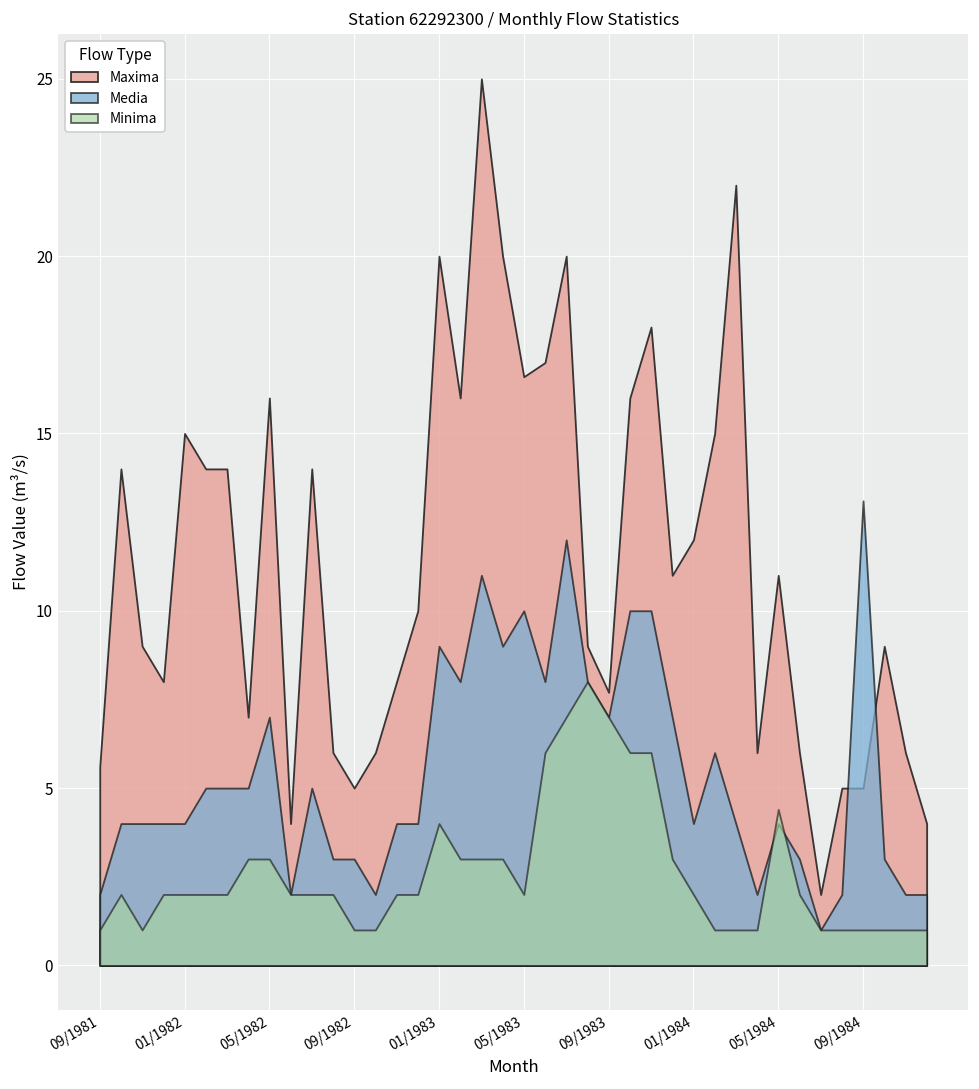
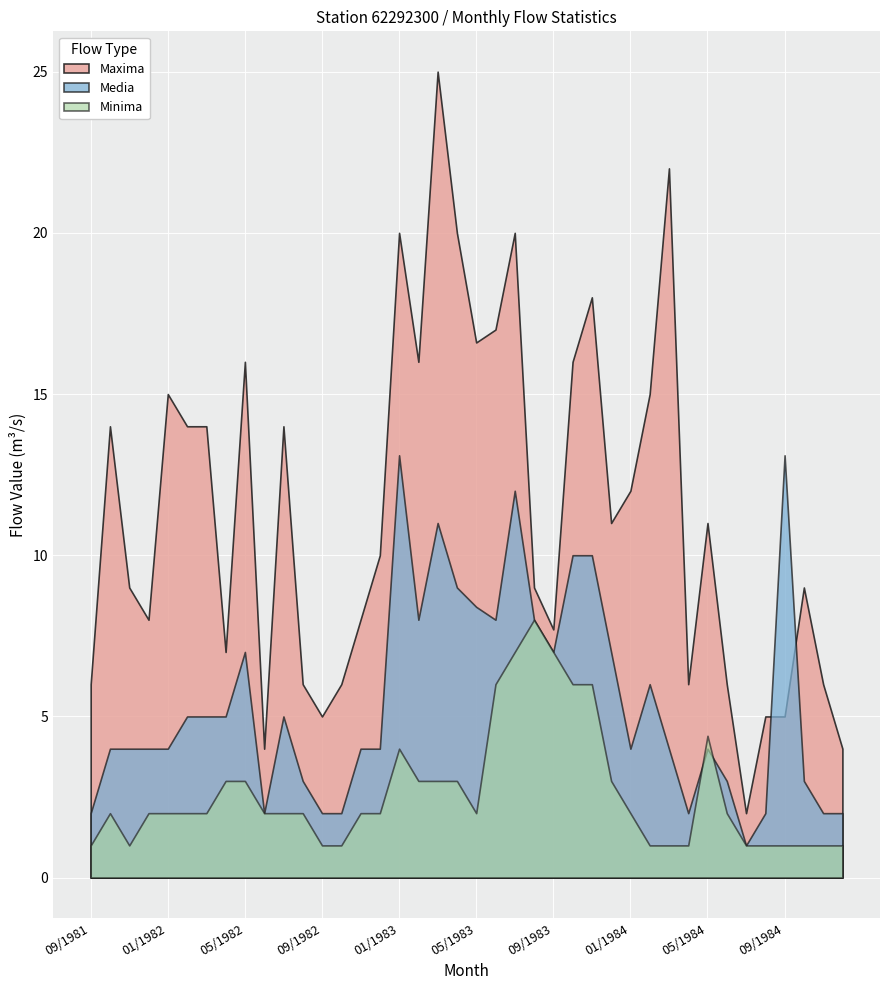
  {
    "Maxima": {
-     "09/1981": 5.6,
+     "09/1981": 6.0,
      "01/1982": 15.0,
      "05/1982": 16.0,
      "09/1982": 5.0,
      "01/1983": 20.0,
      "05/1983": 16.6,
      "09/1983": 7.7,
      "01/1984": 12.0,
      "05/1984": 11.0,
      "09/1984": 5.0
    },
    "Media": {
      "09/1981": 2.0,
      "01/1982": 4.0,
      "05/1982": 7.0,
-     "09/1982": 3,
-     "01/1983": 9.0,
-     "05/1983": 10.0,
+     "09/1982": 2,
+     "01/1983": 13.1,
+     "05/1983": 8.4,
      "01/1984": 4.0,
      "05/1984": 4.0,
      "09/1984": 13.1
    },
    "Minima": {
      "09/1981": 1.0,
      "01/1982": 2.0,
      "05/1982": 3.0,
      "09/1982": 1.0,
      "01/1983": 4.0,
      "05/1983": 2.0,
      "01/1984": 2.0,
      "05/1984": 4.4,
      "09/1984": 1.0
    }
  }
